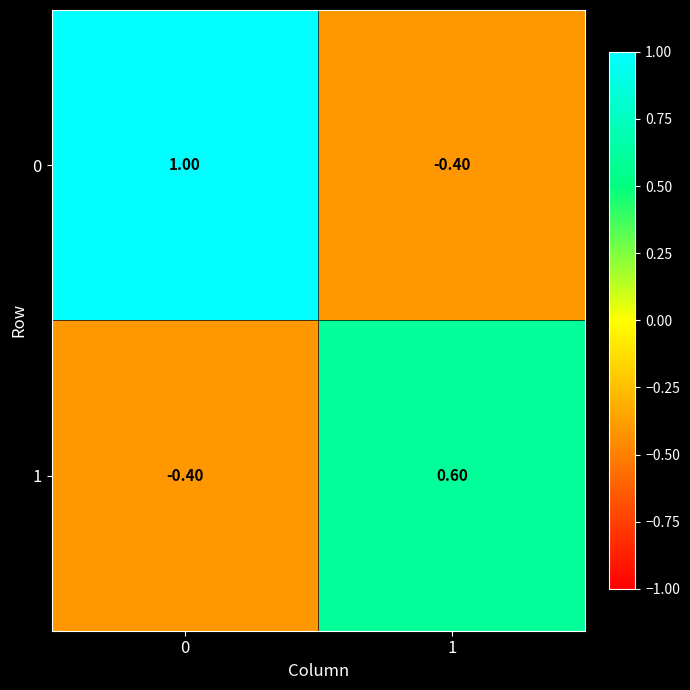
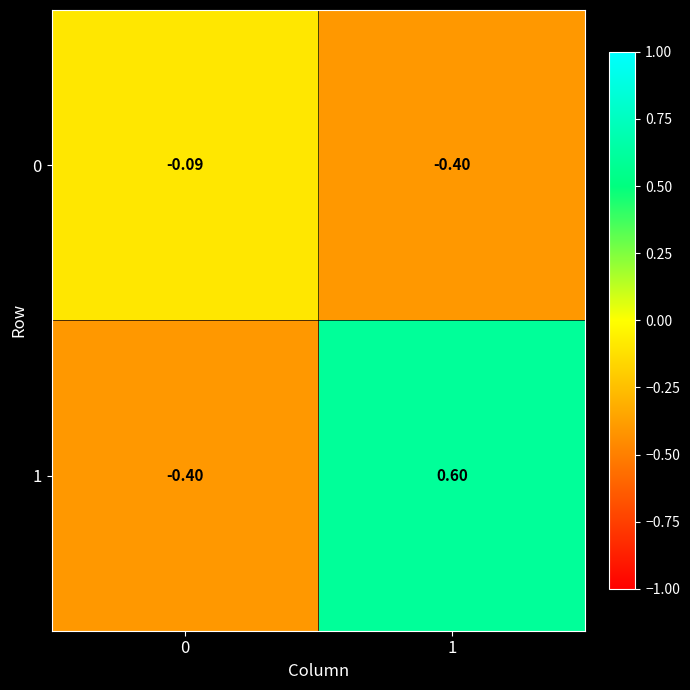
  {
    "0": {
-     "0": 1.00,
+     "0": -0.09,
      "1": -0.40
    },
    "1": {
      "0": -0.40,
      "1": 0.60
    }
  }
